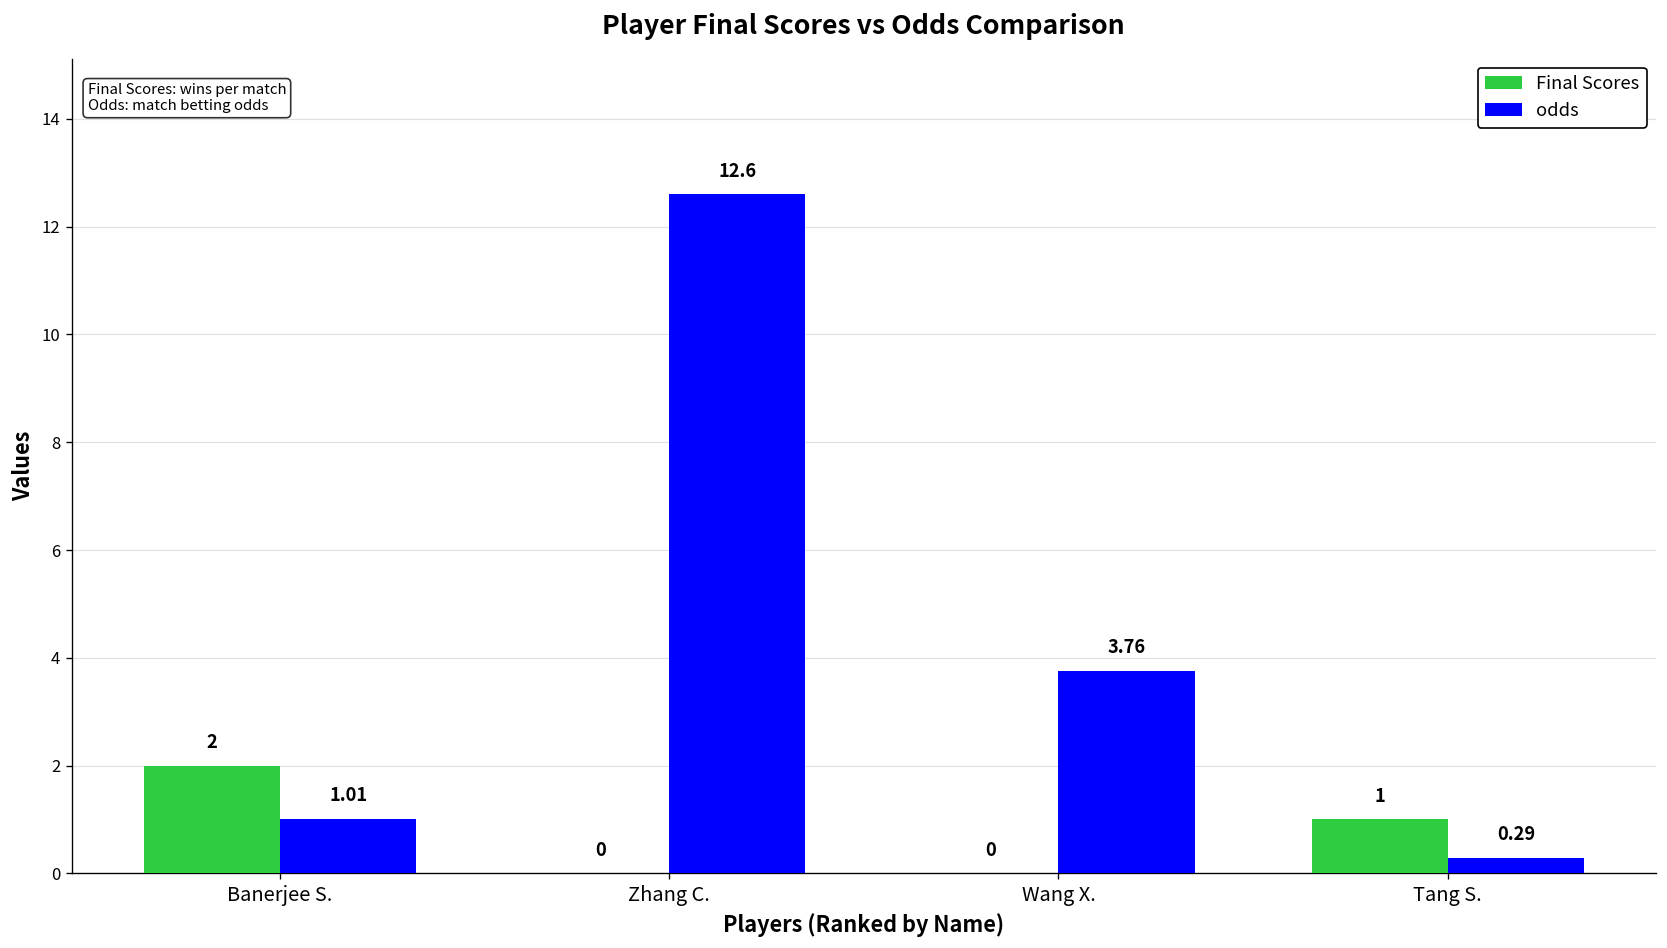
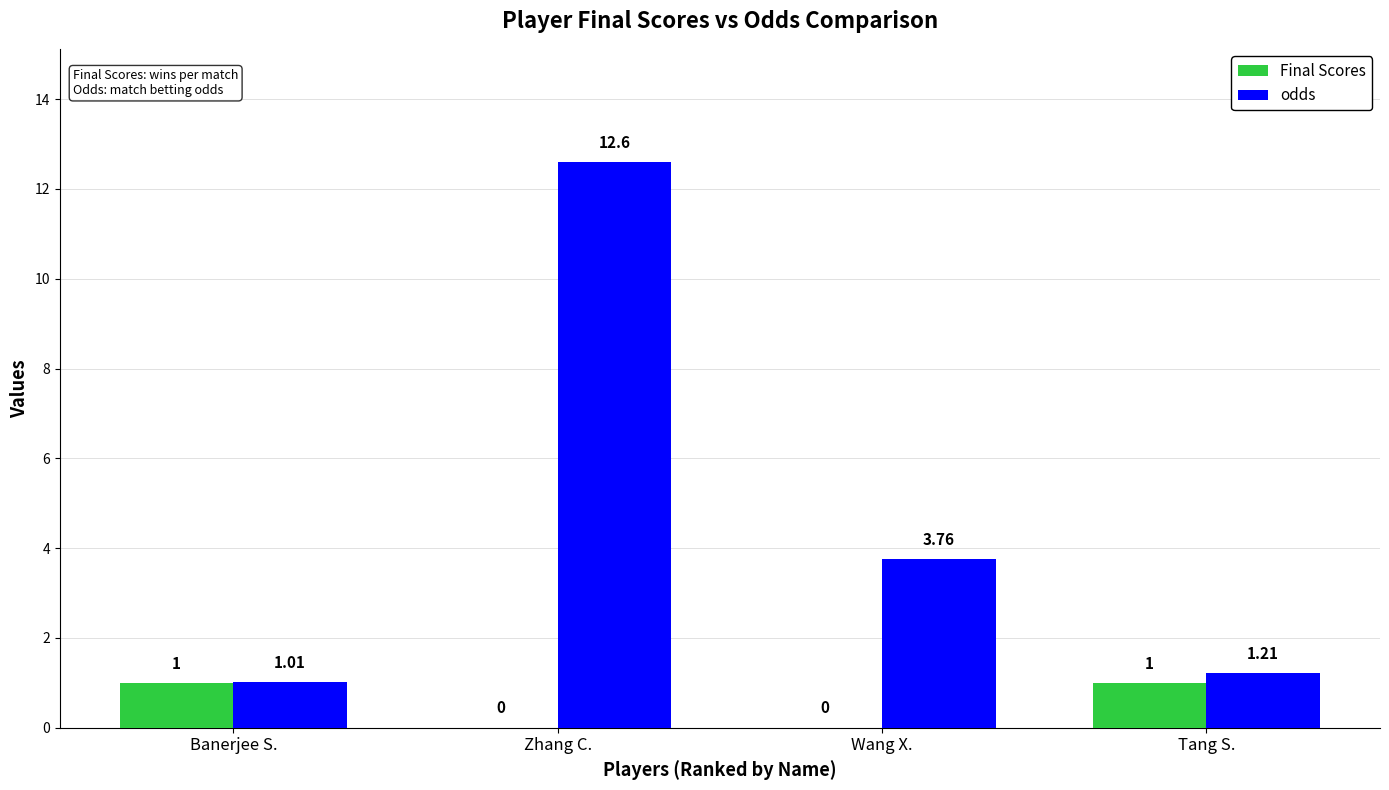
  {
    "Final Scores": {
-     "Banerjee S.": 2,
+     "Banerjee S.": 1,
      "Zhang C.": 0,
      "Wang X.": 0,
      "Tang S.": 1
    },
    "odds": {
      "Banerjee S.": 1.01,
      "Zhang C.": 12.6,
      "Wang X.": 3.76,
-     "Tang S.": 0.29
+     "Tang S.": 1.21
    }
  }
